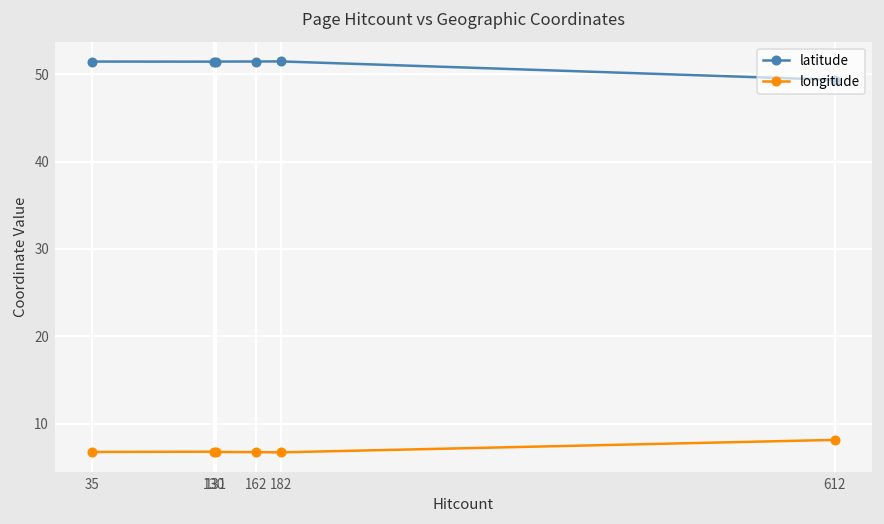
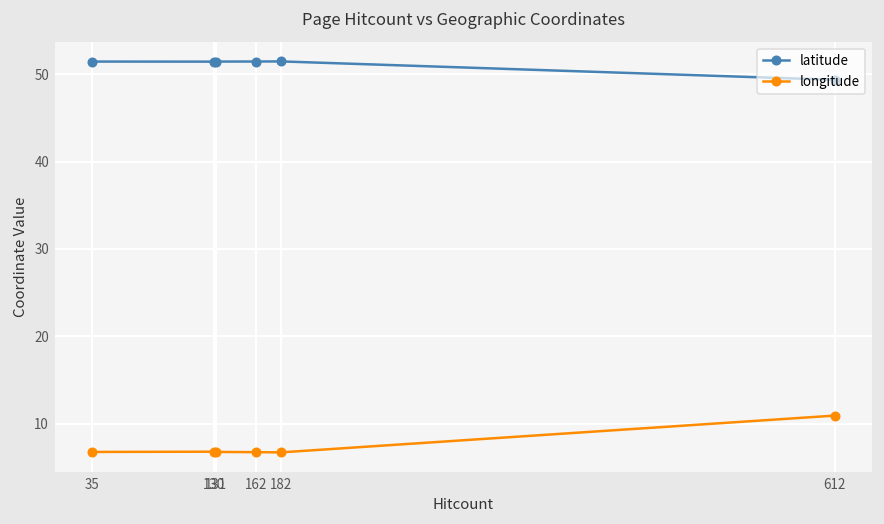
  {
    "latitude": {
      "35": 51,
      "162": 51,
      "182": 51
    },
    "longitude": {
      "35": 7,
      "162": 7,
      "182": 7,
-     "612": 8
+     "612": 11
    }
  }
